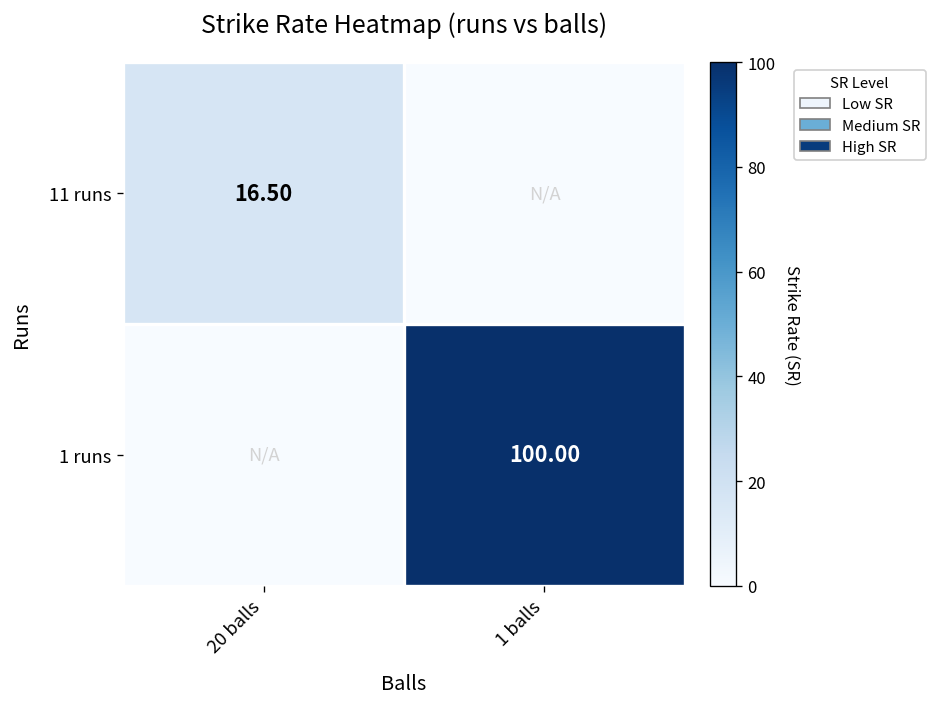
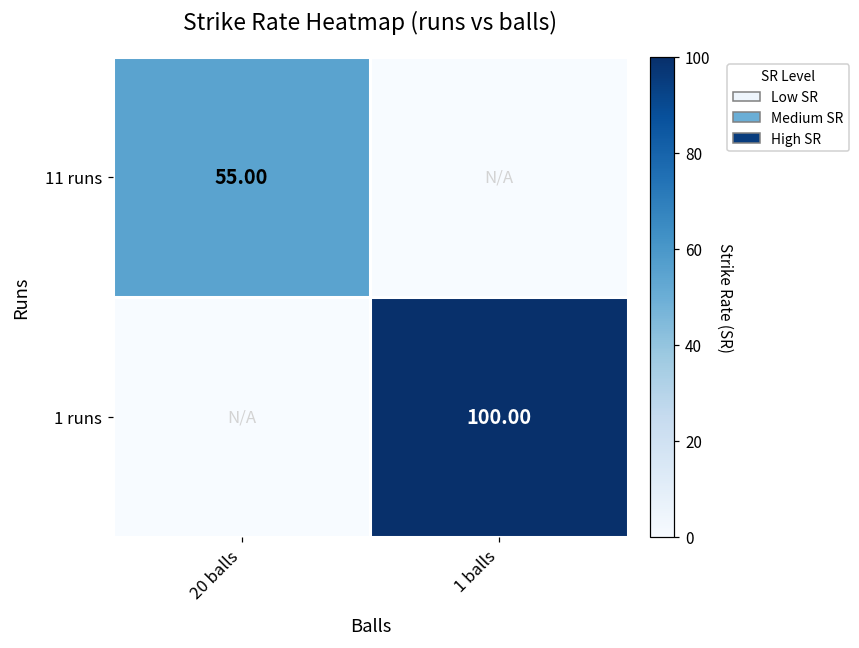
  {
    "11 runs": {
-     "20 balls": 16.50
+     "20 balls": 55.00
    },
    "1 runs": {
      "1 balls": 100.00
    }
  }
